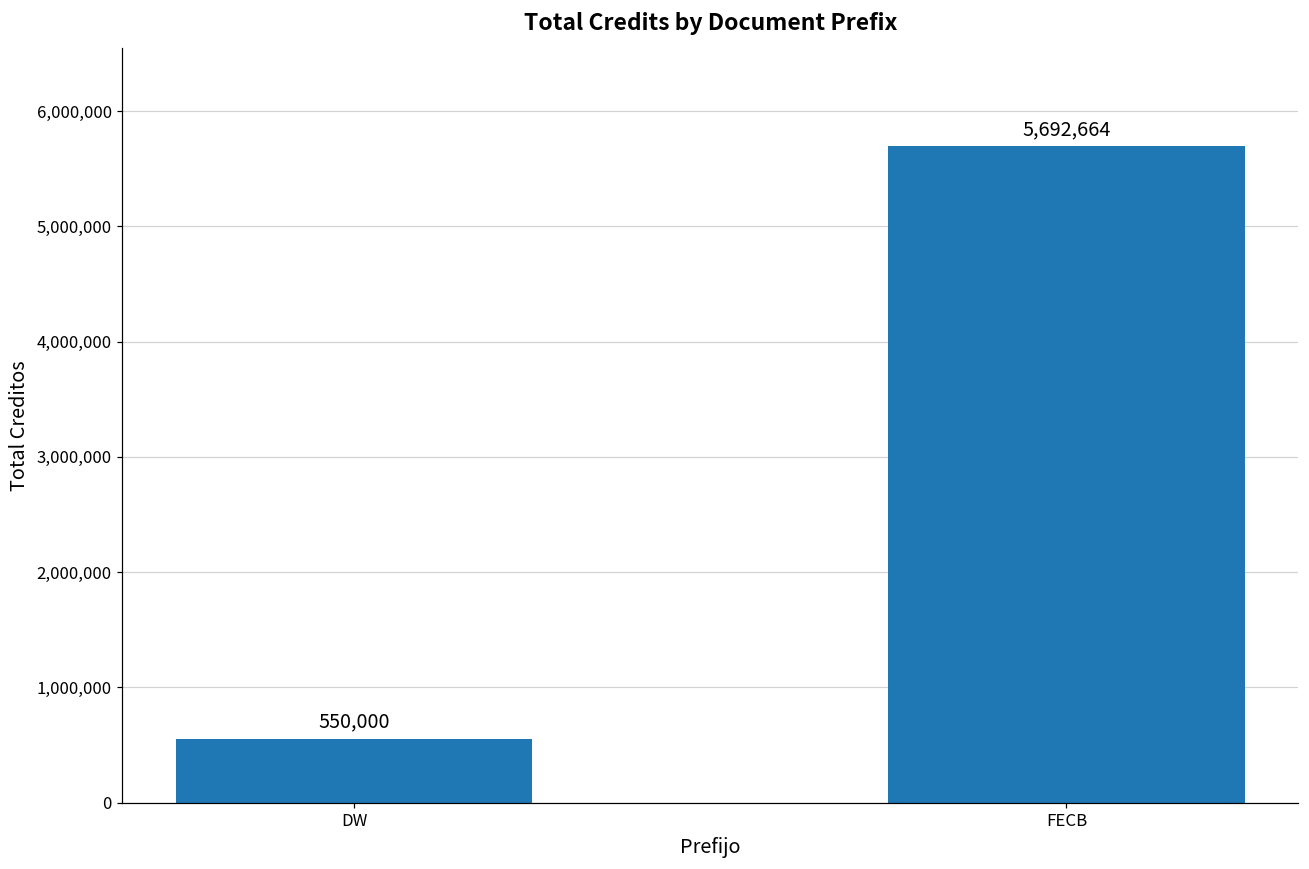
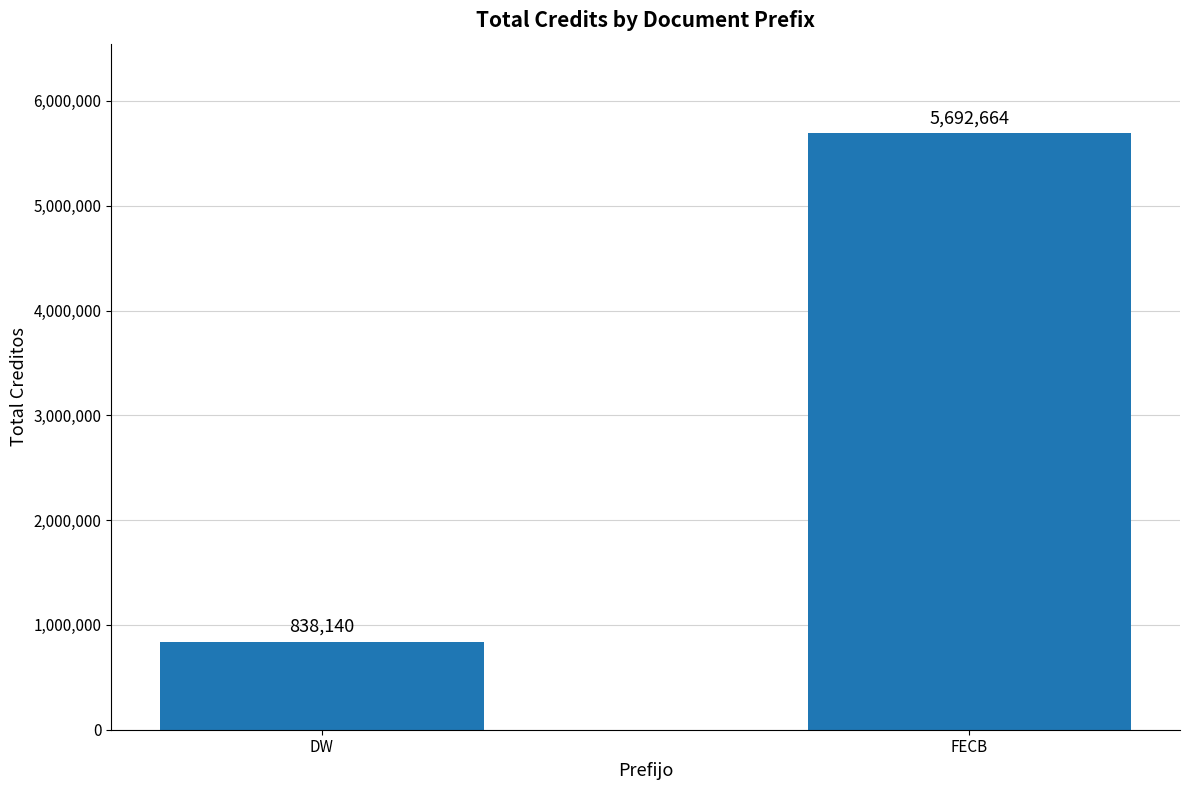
  {
-   "DW": "550,000",
+   "DW": "838,140",
    "FECB": "5,692,664"
  }
